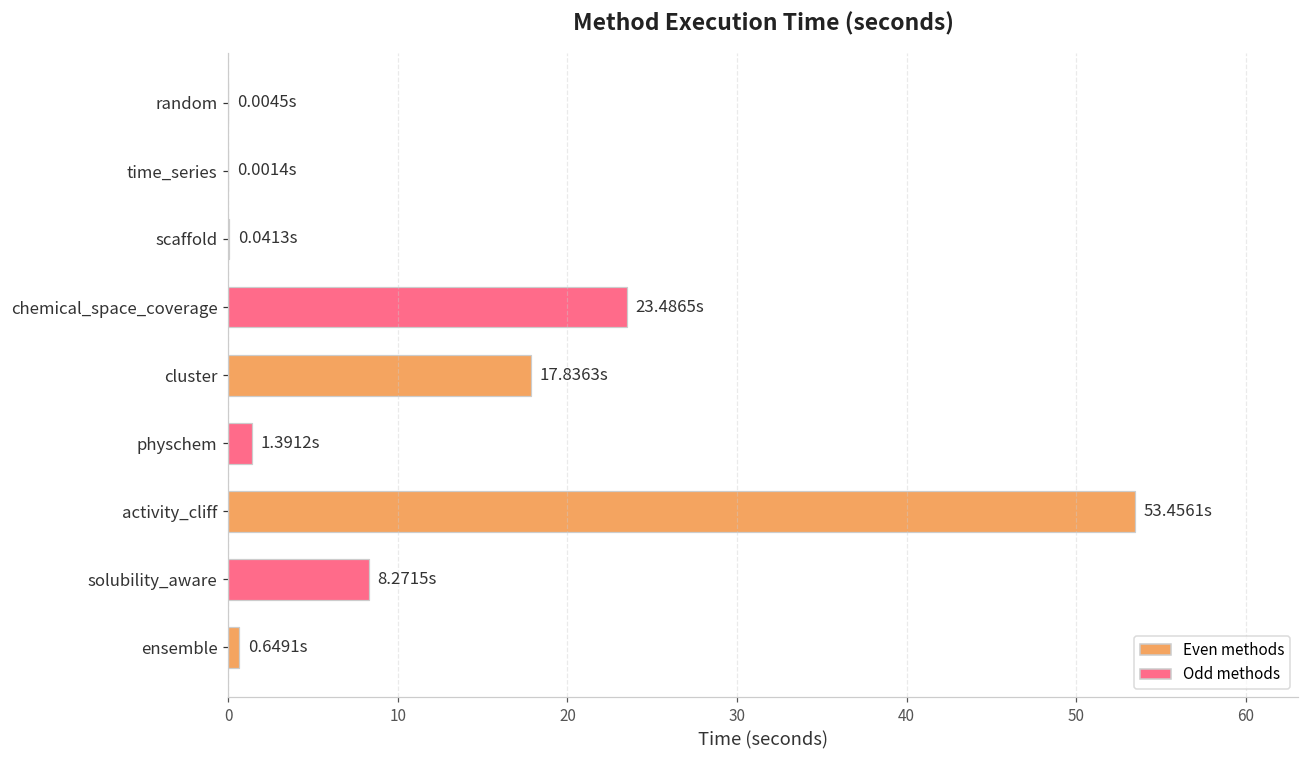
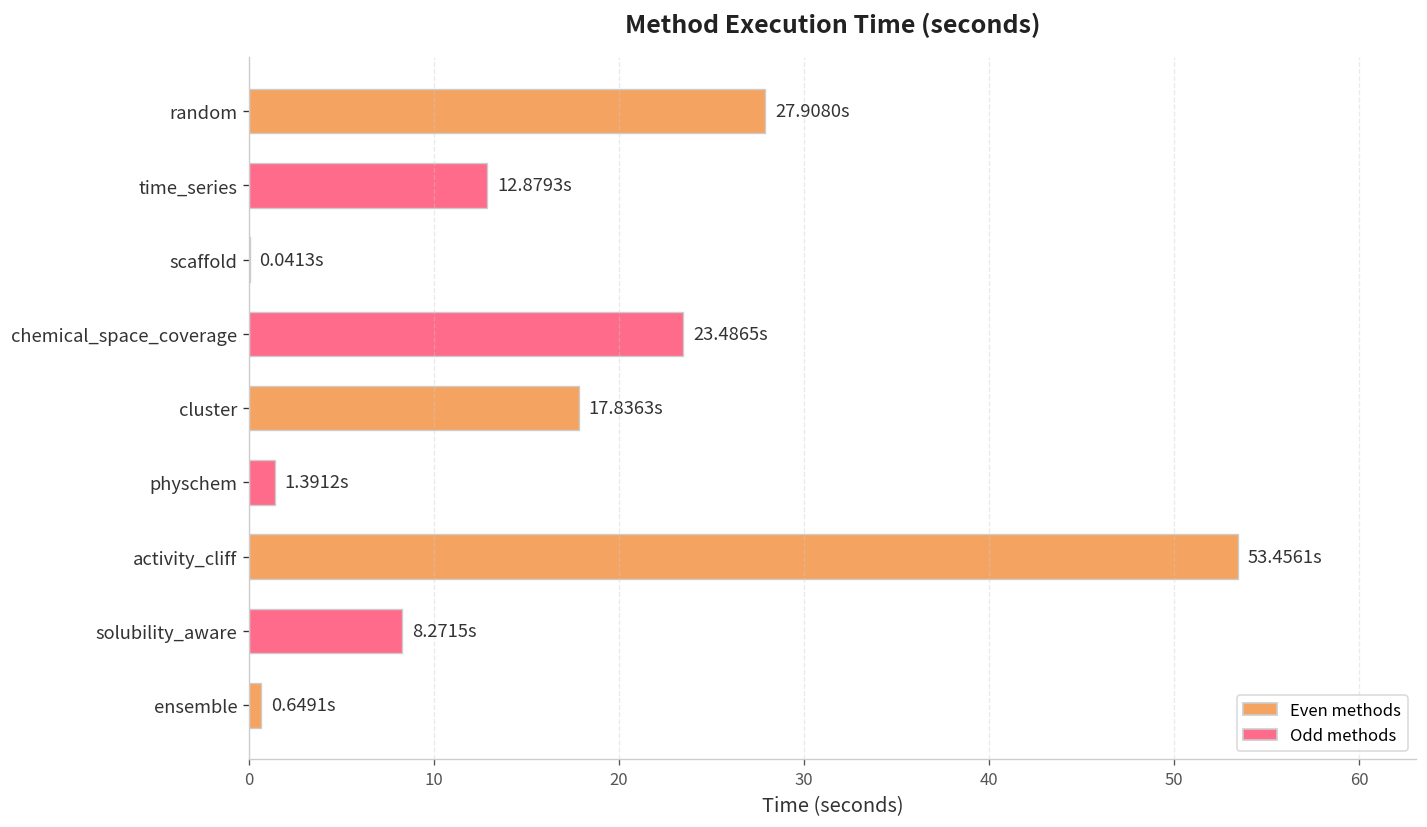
  {
-   "random": "0.0045s",
-   "time_series": "0.0014s",
+   "random": "27.9080s",
+   "time_series": "12.8793s",
    "scaffold": "0.0413s",
    "chemical_space_coverage": "23.4865s",
    "cluster": "17.8363s",
    "physchem": "1.3912s",
    "activity_cliff": "53.4561s",
    "solubility_aware": "8.2715s",
    "ensemble": "0.6491s"
  }
